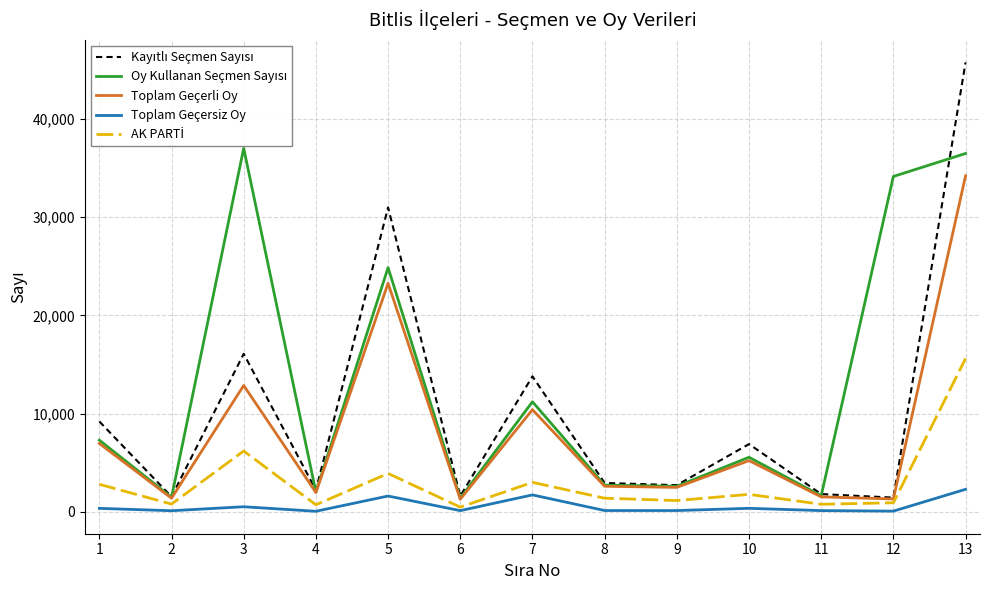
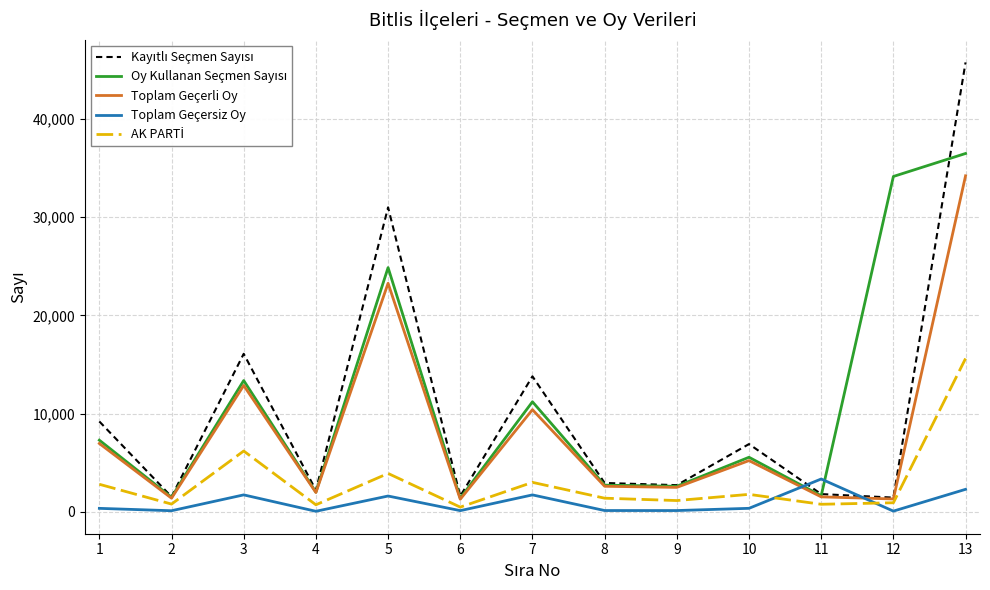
  {
    "Kayıtlı Seçmen Sayısı": {
      "1": "9,000",
      "3": "16,000",
      "5": "31,000",
      "7": "14,000",
      "10": "7,000",
      "13": "46,000"
    },
    "Oy Kullanan Seçmen Sayısı": {
      "1": "7,000",
-     "3": "37,000",
+     "3": "13,000",
      "5": "25,000",
      "7": "11,000",
      "10": "6,000",
      "12": "34,000",
      "13": "36,000"
    },
    "Toplam Geçerli Oy": {
      "1": "7,000",
      "3": "13,000",
      "5": "23,000",
      "7": "10,000",
      "10": "5,000",
      "13": "34,000"
    },
    "Toplam Geçersiz Oy": {
      "1": "0",
      "2": "0",
-     "3": "1,000",
+     "3": "2,000",
      "4": "0",
      "5": "2,000",
      "6": "0",
      "7": "2,000",
      "8": "0",
      "9": "0",
      "10": "0",
-     "11": "0",
+     "11": "3,000",
      "12": "0",
      "13": "2,000"
    },
    "AK PARTİ": {
      "1": "3,000",
      "2": "1,000",
      "3": "6,000",
      "4": "1,000",
      "5": "4,000",
      "6": "0",
      "7": "3,000",
      "8": "1,000",
      "9": "1,000",
      "10": "2,000",
      "11": "1,000",
      "12": "1,000",
      "13": "16,000"
    }
  }
